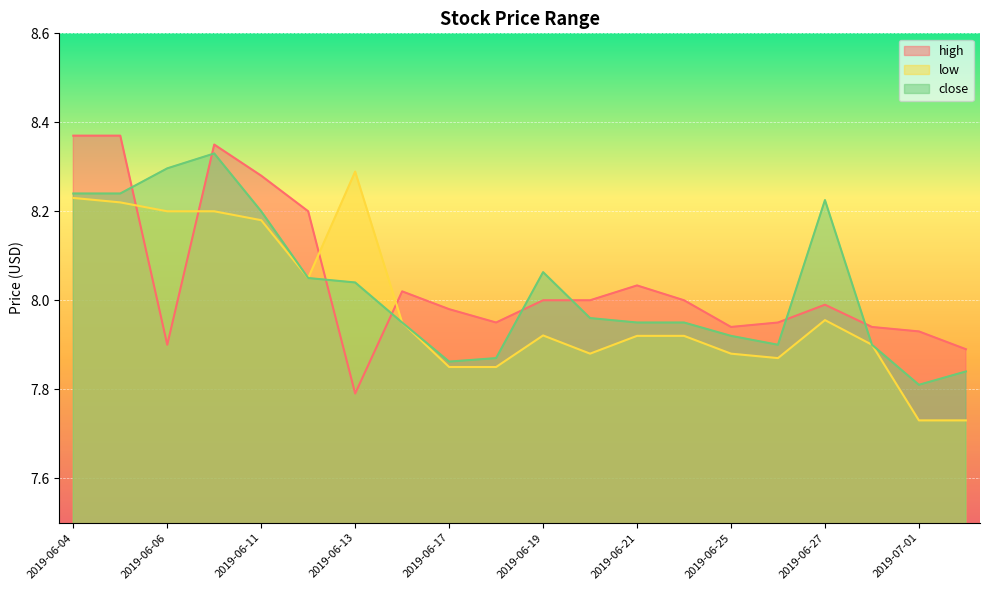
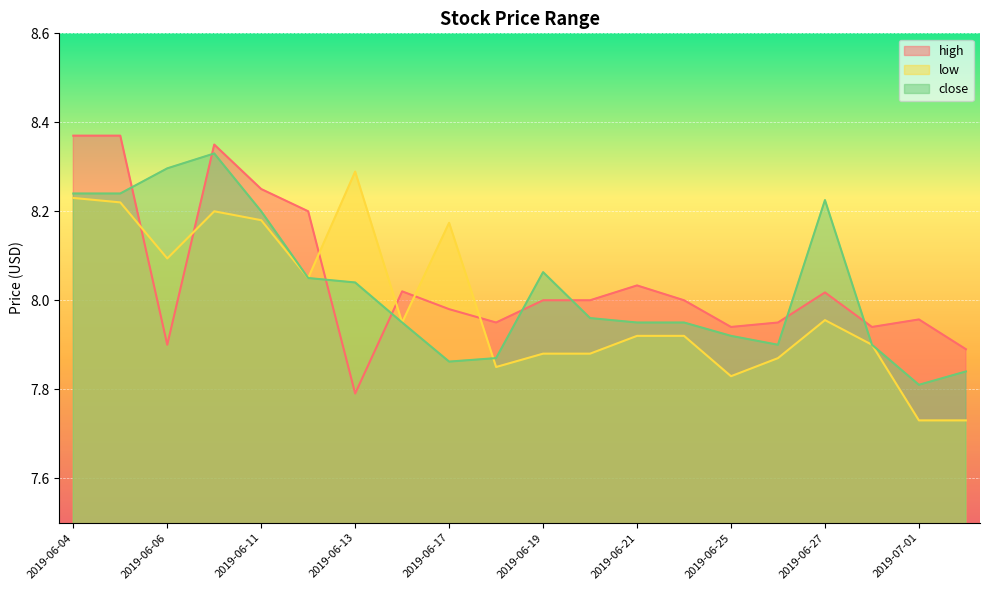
  {
    "high": {
      "2019-06-04": 8.37,
      "2019-06-06": 7.90,
-     "2019-06-11": 8.28,
+     "2019-06-11": 8.25,
      "2019-06-13": 7.79,
      "2019-06-17": 7.98,
      "2019-06-19": 8.00,
      "2019-06-21": 8.03,
      "2019-06-25": 7.94,
-     "2019-06-27": 7.99,
-     "2019-07-01": 7.93
+     "2019-06-27": 8.02,
+     "2019-07-01": 7.96
    },
    "low": {
      "2019-06-04": 8.23,
-     "2019-06-06": 8.20,
+     "2019-06-06": 8.09,
      "2019-06-11": 8.18,
      "2019-06-13": 8.29,
-     "2019-06-17": 7.85,
-     "2019-06-19": 7.92,
+     "2019-06-17": 8.17,
+     "2019-06-19": 7.88,
      "2019-06-21": 7.92,
-     "2019-06-25": 7.88,
+     "2019-06-25": 7.83,
      "2019-06-27": 7.96,
      "2019-07-01": 7.73
    },
    "close": {
      "2019-06-04": 8.24,
      "2019-06-06": 8.30,
      "2019-06-11": 8.20,
      "2019-06-13": 8.04,
      "2019-06-17": 7.86,
      "2019-06-19": 8.06,
      "2019-06-21": 7.95,
      "2019-06-25": 7.92,
      "2019-06-27": 8.23,
      "2019-07-01": 7.81
    }
  }
